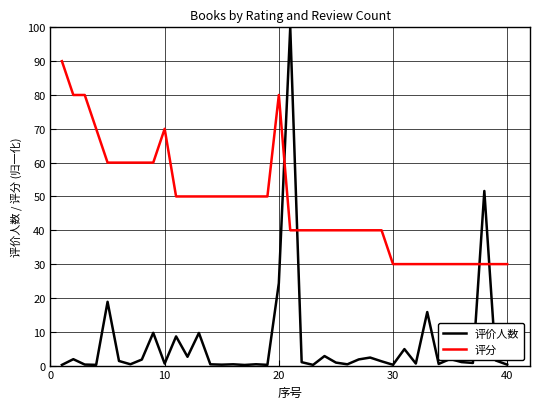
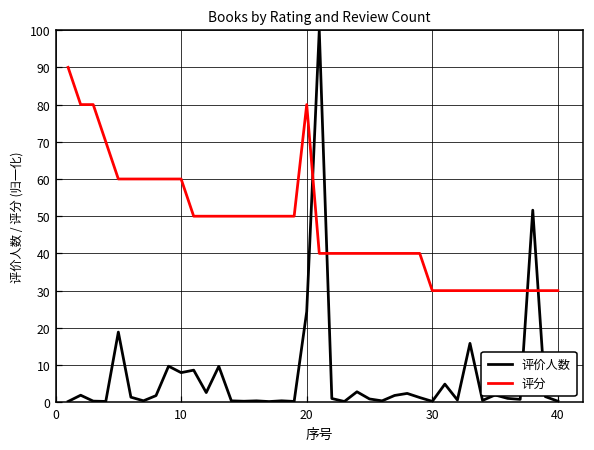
  {
    "评价人数": {
-     "10": 1,
+     "10": 8,
      "20": 24,
      "30": 0,
      "40": 0
    },
    "评分": {
-     "10": 70,
+     "10": 60,
      "20": 80,
      "30": 30,
      "40": 30
    }
  }
